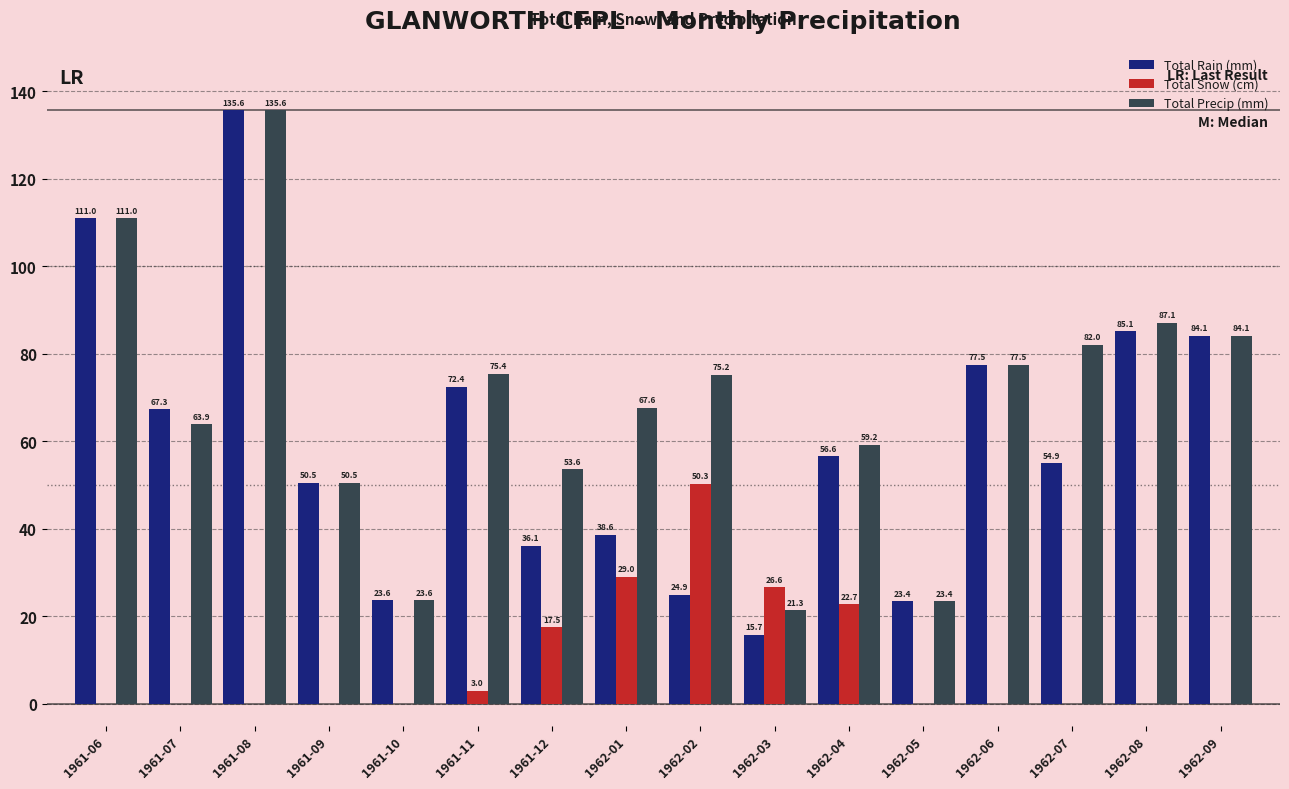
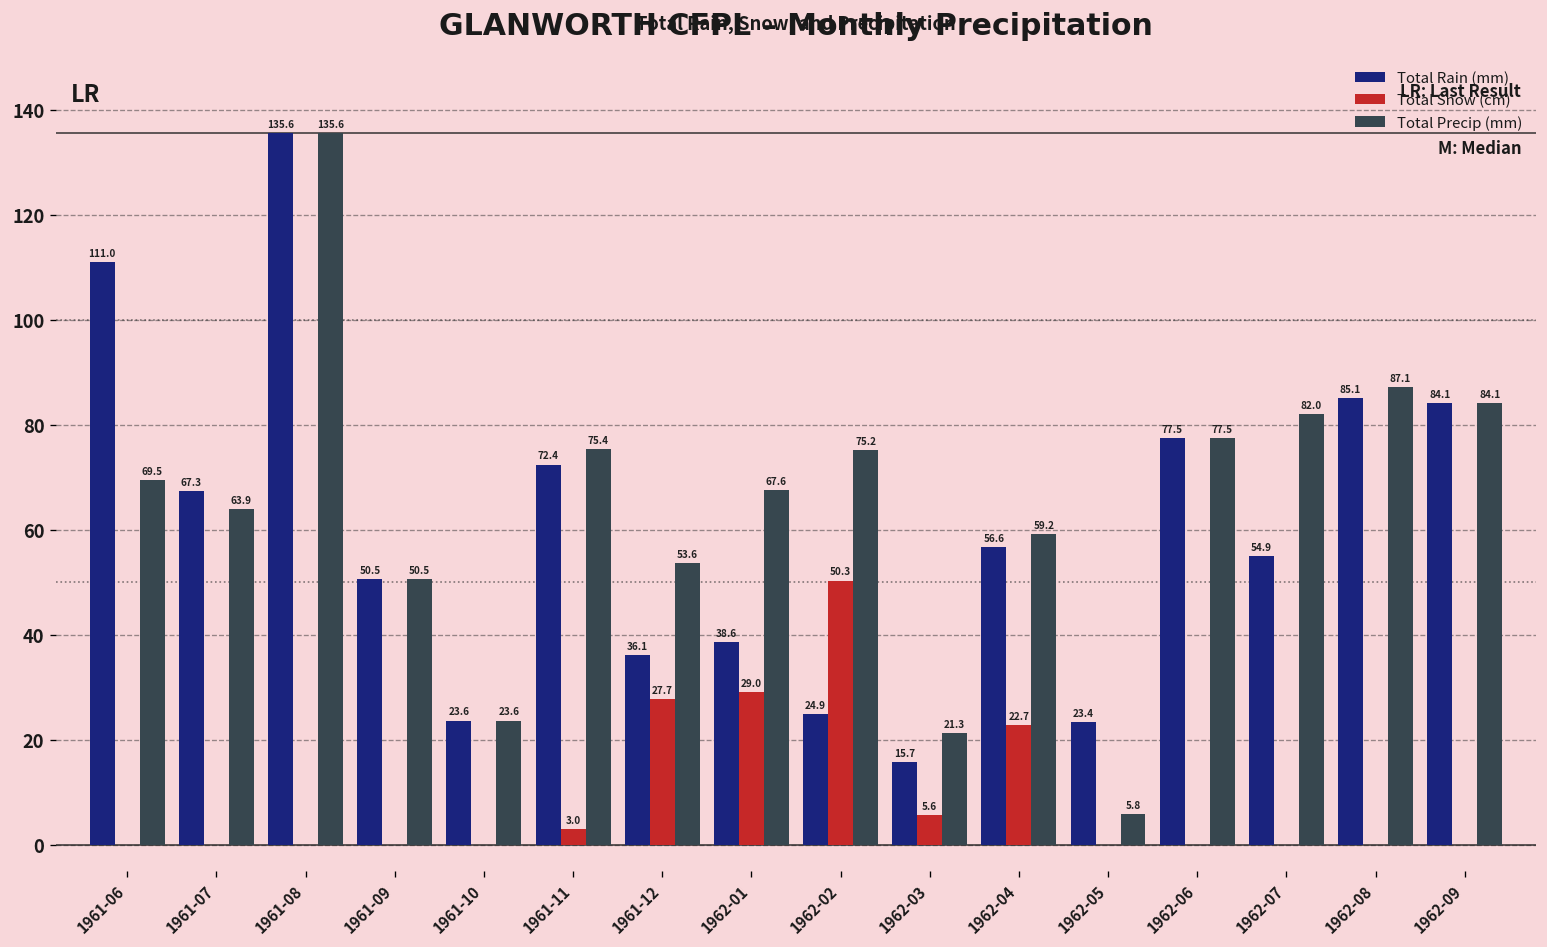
  {
    "Total Rain (mm)": {
      "1961-06": 111.0,
      "1961-07": 67.3,
      "1961-08": 135.6,
      "1961-09": 50.5,
      "1961-10": 23.6,
      "1961-11": 72.4,
      "1961-12": 36.1,
      "1962-01": 38.6,
      "1962-02": 24.9,
      "1962-03": 15.7,
      "1962-04": 56.6,
      "1962-05": 23.4,
      "1962-06": 77.5,
      "1962-07": 54.9,
      "1962-08": 85.1,
      "1962-09": 84.1
    },
    "Total Snow (cm)": {
      "1961-11": 3.0,
-     "1961-12": 17.5,
+     "1961-12": 27.7,
      "1962-01": 29.0,
      "1962-02": 50.3,
-     "1962-03": 26.6,
+     "1962-03": 5.6,
      "1962-04": 22.7
    },
    "Total Precip (mm)": {
-     "1961-06": 111.0,
+     "1961-06": 69.5,
      "1961-07": 63.9,
      "1961-08": 135.6,
      "1961-09": 50.5,
      "1961-10": 23.6,
      "1961-11": 75.4,
      "1961-12": 53.6,
      "1962-01": 67.6,
      "1962-02": 75.2,
      "1962-03": 21.3,
      "1962-04": 59.2,
-     "1962-05": 23.4,
+     "1962-05": 5.8,
      "1962-06": 77.5,
      "1962-07": 82.0,
      "1962-08": 87.1,
      "1962-09": 84.1
    }
  }
